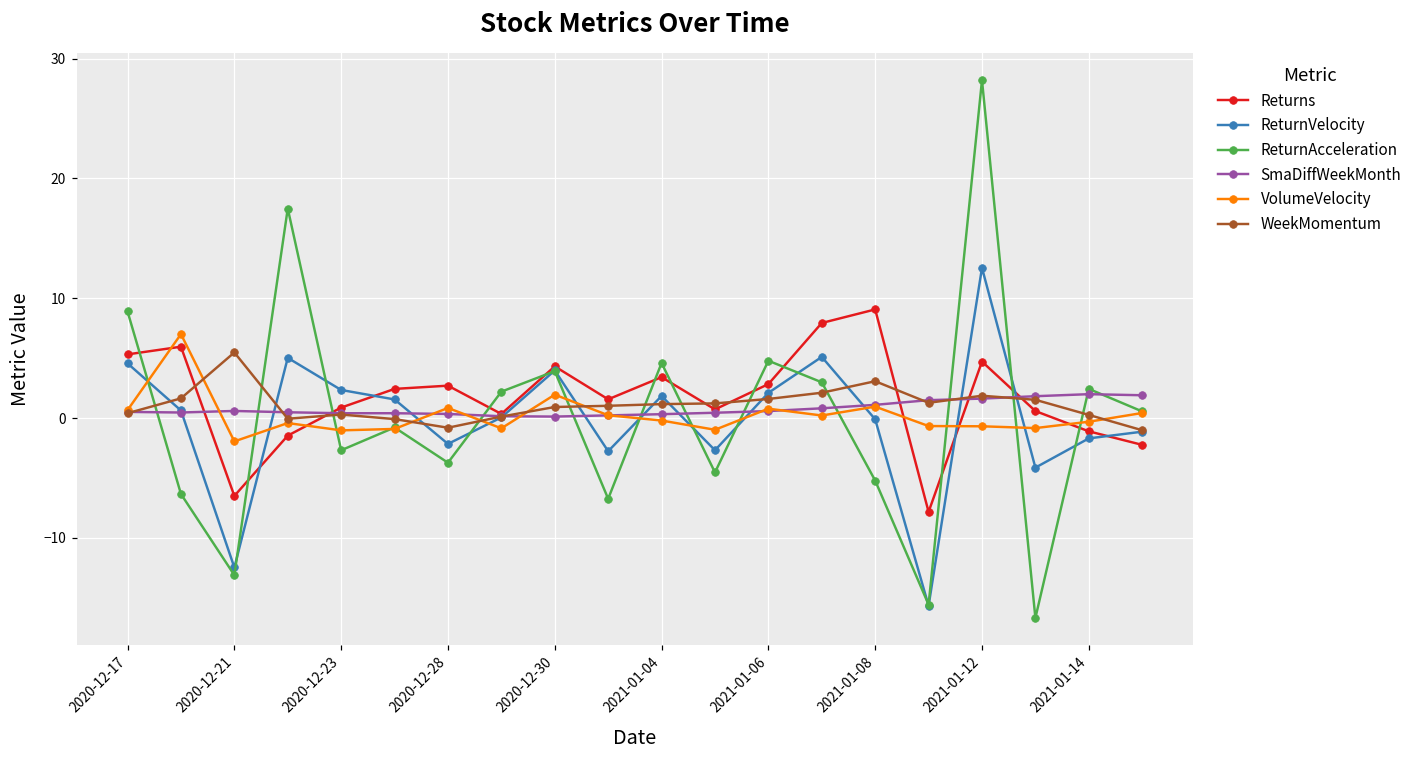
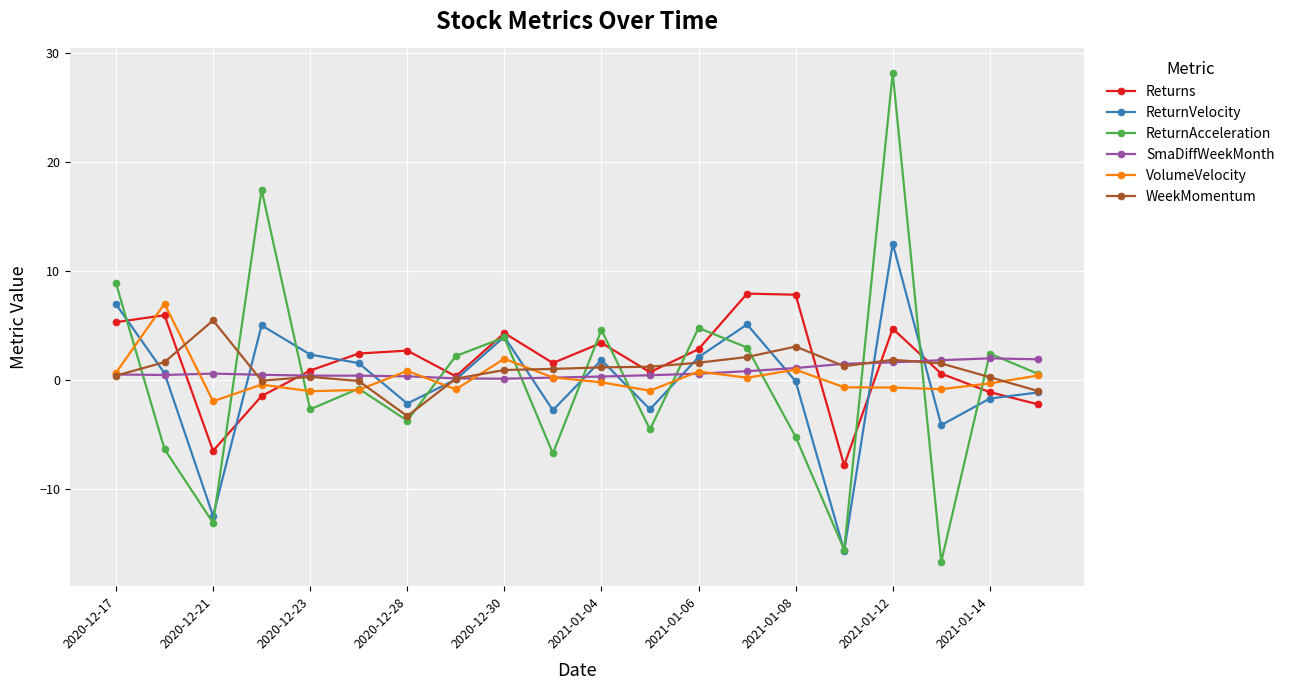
  {
    "Returns": {
      "2020-12-17": 5.3,
      "2020-12-21": -6.5,
      "2020-12-23": 0.9,
      "2020-12-28": 2.7,
      "2020-12-30": 4.3,
      "2021-01-04": 3.4,
      "2021-01-06": 2.8,
-     "2021-01-08": 9.1,
+     "2021-01-08": 7.8,
      "2021-01-12": 4.7,
      "2021-01-14": -1.1
    },
    "ReturnVelocity": {
-     "2020-12-17": 4.6,
+     "2020-12-17": 7.0,
      "2020-12-21": -12.5,
      "2020-12-23": 2.4,
      "2020-12-28": -2.2,
      "2021-01-04": 1.9,
      "2021-01-06": 2.1,
      "2021-01-08": -0.1,
      "2021-01-12": 12.5,
      "2021-01-14": -1.7
    },
    "ReturnAcceleration": {
      "2020-12-17": 8.9,
      "2020-12-21": -13.1,
      "2020-12-23": -2.7,
      "2020-12-28": -3.7,
      "2021-01-04": 4.6,
      "2021-01-06": 4.8,
      "2021-01-08": -5.2,
      "2021-01-12": 28.2,
      "2021-01-14": 2.4
    },
    "SmaDiffWeekMonth": {
      "2020-12-21": 0.6,
      "2020-12-28": 0.4,
      "2020-12-30": 0.1,
      "2021-01-04": 0.3,
      "2021-01-12": 1.6,
      "2021-01-14": 2.0
    },
    "VolumeVelocity": {
      "2020-12-21": -1.9,
      "2020-12-23": -1.0,
      "2020-12-28": 0.9,
      "2020-12-30": 2.0,
      "2021-01-04": -0.2,
      "2021-01-12": -0.7,
      "2021-01-14": -0.3
    },
    "WeekMomentum": {
      "2020-12-21": 5.5,
-     "2020-12-28": -0.8,
+     "2020-12-28": -3.3,
      "2020-12-30": 0.9,
      "2021-01-04": 1.2,
      "2021-01-06": 1.6,
      "2021-01-08": 3.1,
      "2021-01-12": 1.9,
      "2021-01-14": 0.3
    }
  }
